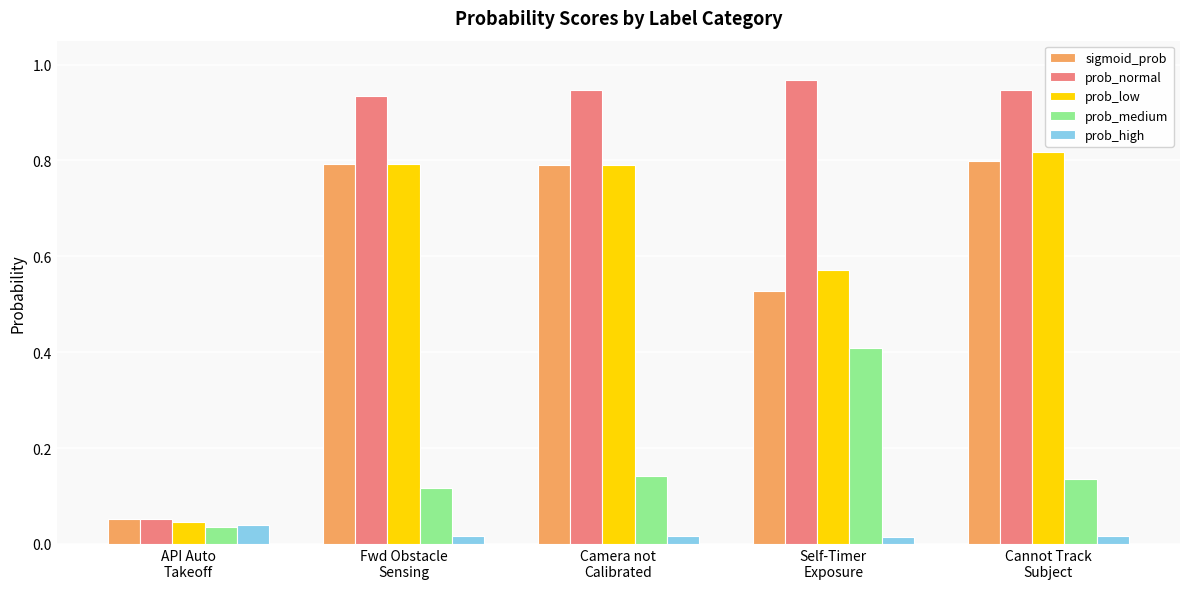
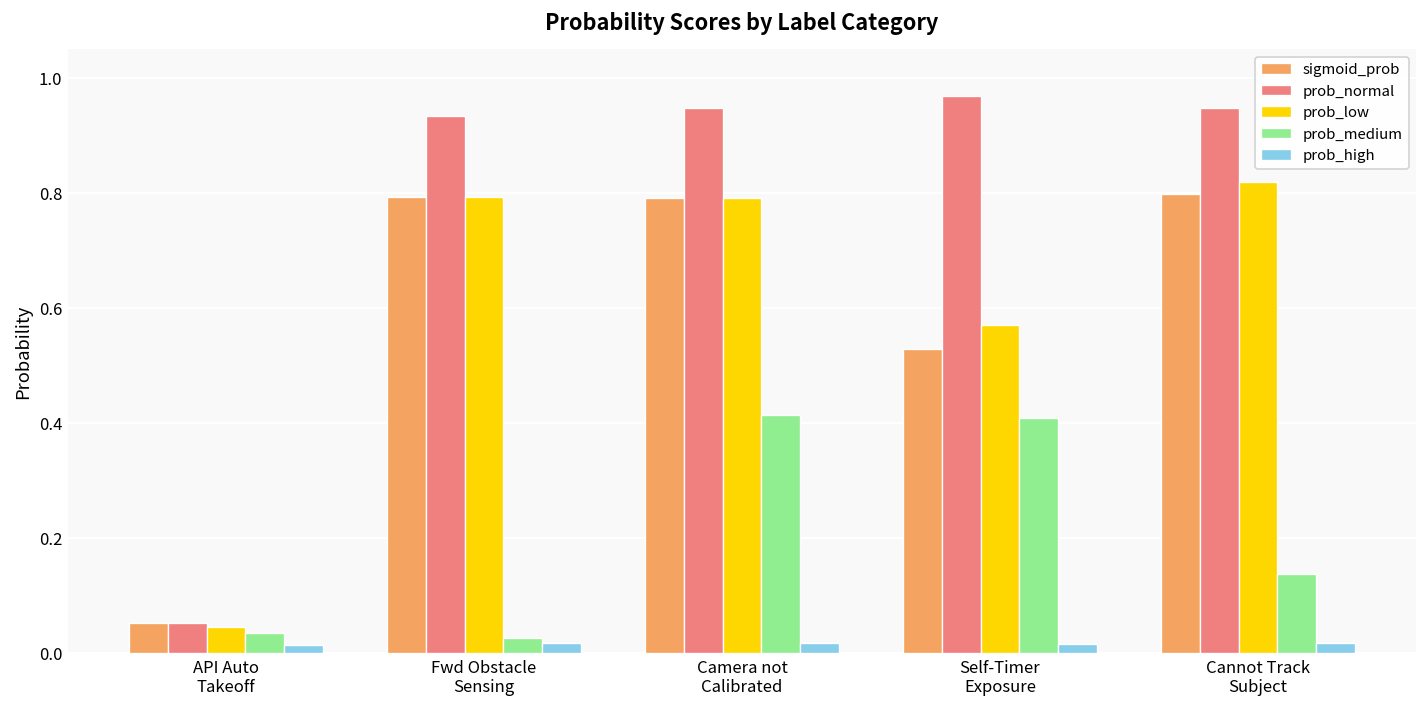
  {
    "prob_low": {
      "API Auto Takeoff": 0.05,
      "Fwd Obstacle Sensing": 0.79,
      "Camera not Calibrated": 0.79,
      "Self-Timer Exposure": 0.57,
      "Cannot Track Subject": 0.82
    },
    "prob_medium": {
      "API Auto Takeoff": 0.04,
-     "Fwd Obstacle Sensing": 0.12,
-     "Camera not Calibrated": 0.14,
+     "Fwd Obstacle Sensing": 0.03,
+     "Camera not Calibrated": 0.41,
      "Self-Timer Exposure": 0.41,
      "Cannot Track Subject": 0.14
    },
    "prob_high": {
-     "API Auto Takeoff": 0.04,
+     "API Auto Takeoff": 0.01,
      "Fwd Obstacle Sensing": 0.02,
      "Camera not Calibrated": 0.02,
      "Self-Timer Exposure": 0.02,
      "Cannot Track Subject": 0.02
    }
  }
